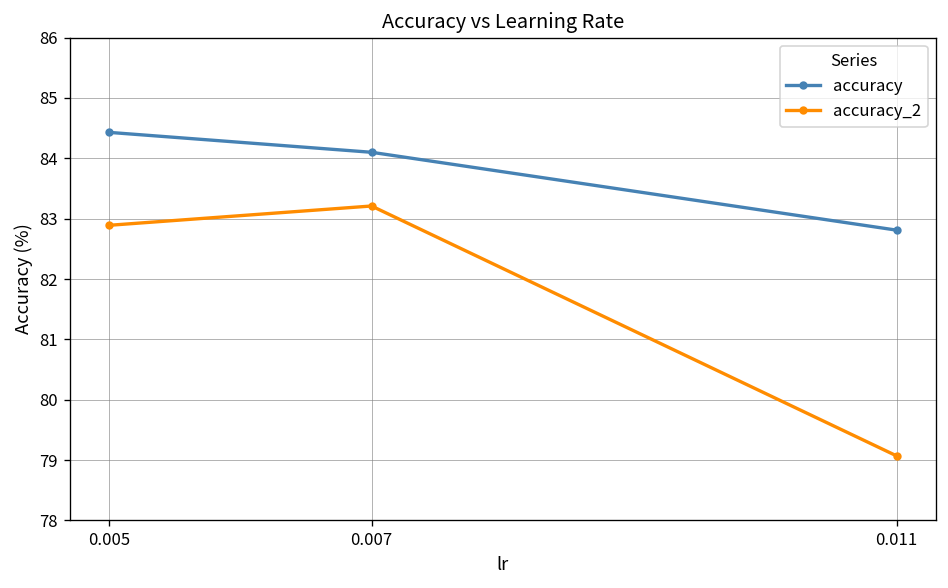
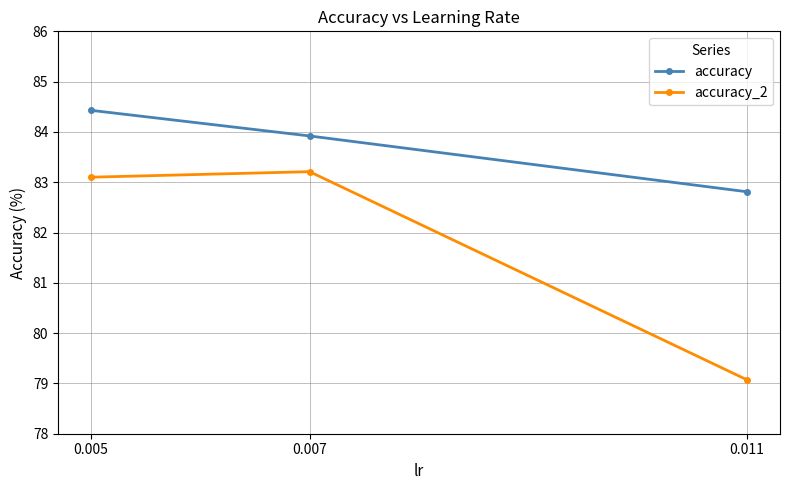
  {
    "accuracy": {
      "0.005": 84.4,
-     "0.007": 84.1,
+     "0.007": 83.9,
      "0.011": 82.8
    },
    "accuracy_2": {
-     "0.005": 82.9,
+     "0.005": 83.1,
      "0.007": 83.2,
      "0.011": 79.1
    }
  }
